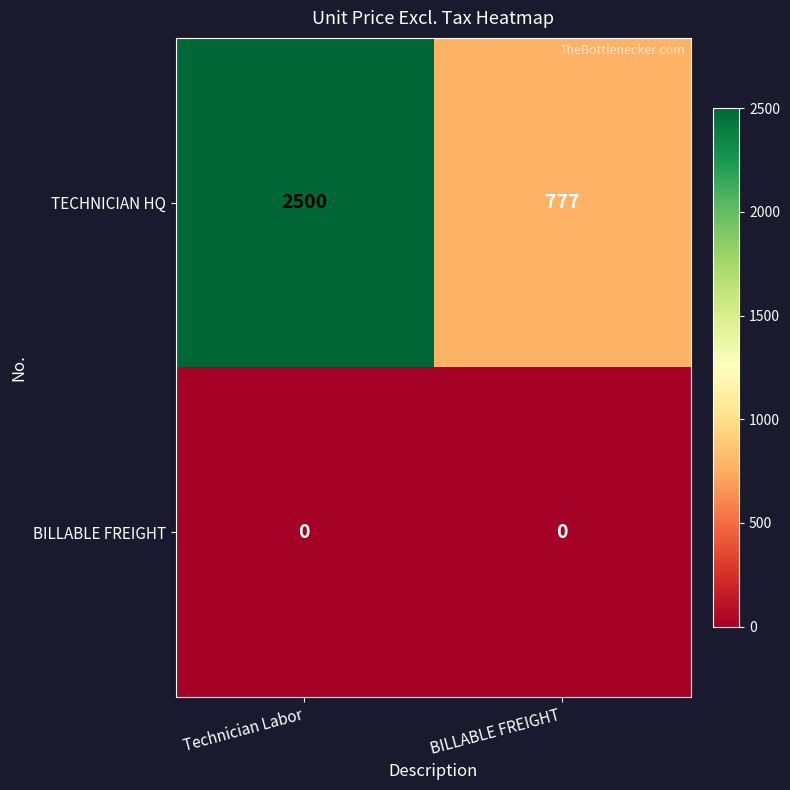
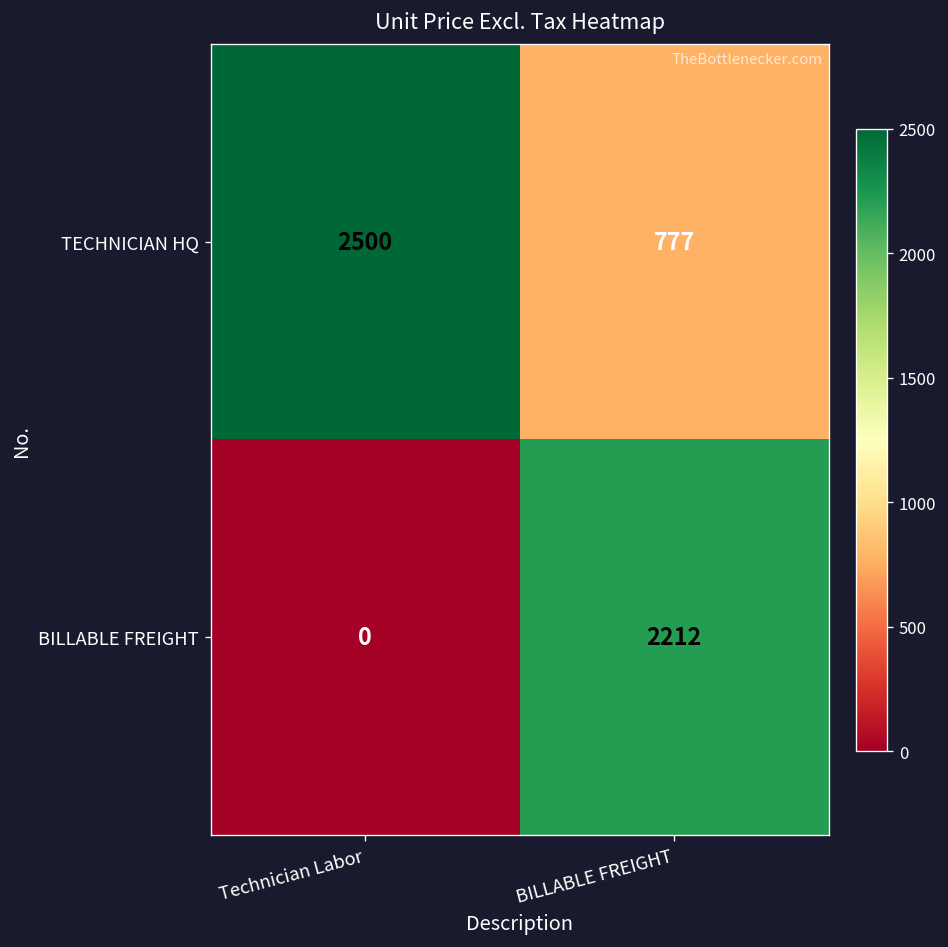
  {
    "TECHNICIAN HQ": {
      "Technician Labor": 2500
    },
    "BILLABLE FREIGHT": {
      "Technician Labor": 0,
-     "BILLABLE FREIGHT": 0
+     "BILLABLE FREIGHT": 2212
    }
  }
